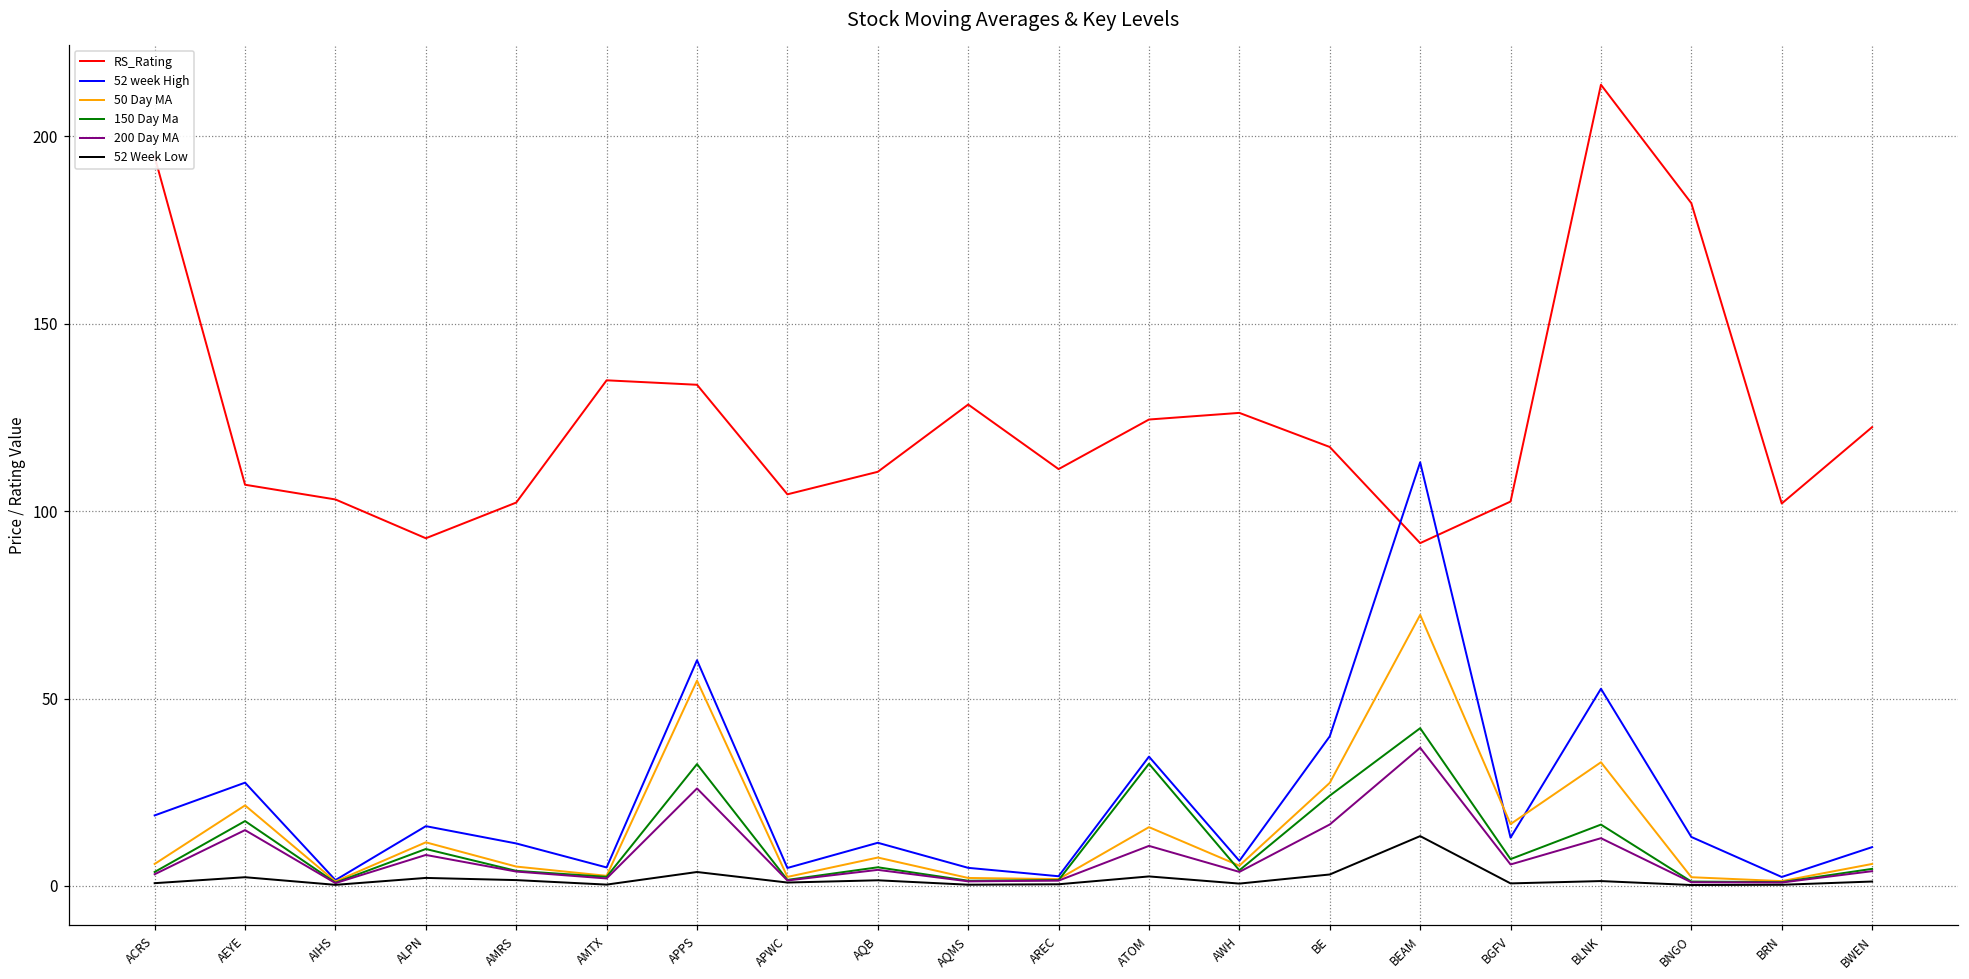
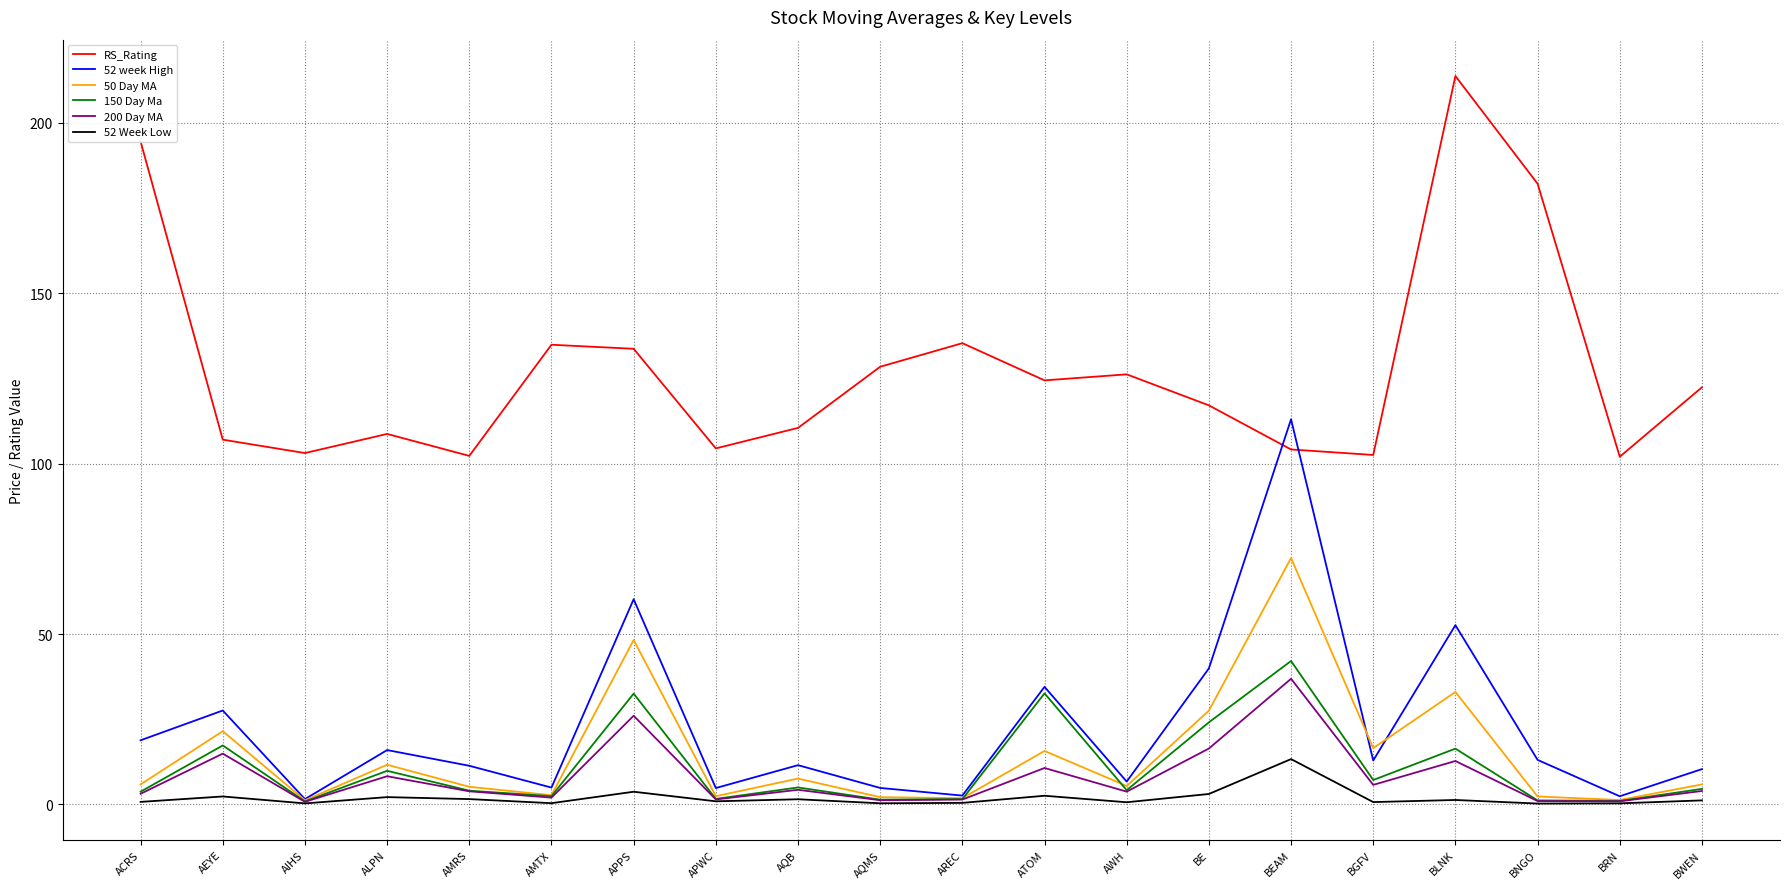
  {
    "RS_Rating": {
      "AEYE": 107,
      "AIHS": 103,
-     "ALPN": 93,
+     "ALPN": 109,
      "AMRS": 102,
      "AMTX": 135,
      "APPS": 134,
      "APWC": 105,
      "AQB": 111,
      "AQMS": 128,
-     "AREC": 111,
+     "AREC": 135,
      "ATOM": 124,
      "AWH": 126,
      "BE": 117,
-     "BEAM": 91,
+     "BEAM": 104,
      "BGFV": 103,
      "BLNK": 214,
      "BNGO": 182,
      "BRN": 102,
      "BWEN": 122
    },
    "52 week High": {
      "ACRS": 19,
      "AEYE": 28,
      "ALPN": 16,
      "AMRS": 11,
      "AMTX": 5,
      "APPS": 60,
      "APWC": 5,
      "AQB": 12,
      "AQMS": 5,
      "AREC": 3,
      "ATOM": 35,
      "AWH": 7,
      "BE": 40,
      "BEAM": 113,
      "BGFV": 13,
      "BLNK": 53,
      "BNGO": 13,
      "BRN": 2,
      "BWEN": 10
    },
    "50 Day MA": {
      "ACRS": 6,
      "AEYE": 22,
      "ALPN": 12,
      "AMRS": 5,
-     "APPS": 55,
+     "APPS": 48,
      "APWC": 2,
      "AQB": 8,
      "ATOM": 16,
      "AWH": 5,
      "BE": 28,
      "BEAM": 72,
      "BGFV": 17,
      "BLNK": 33,
      "BNGO": 2,
      "BWEN": 6
    },
    "150 Day Ma": {
      "AEYE": 17,
      "ALPN": 10,
      "APPS": 33,
      "ATOM": 33,
      "BE": 24,
      "BEAM": 42,
      "BGFV": 7,
      "BLNK": 16
    },
    "200 Day MA": {
      "AEYE": 15,
      "ALPN": 8,
      "APPS": 26,
      "ATOM": 11,
      "BE": 16,
      "BEAM": 37,
      "BGFV": 6,
      "BLNK": 13
    },
    "52 Week Low": {
      "ACRS": 1,
      "AEYE": 2,
      "ALPN": 2,
      "AMRS": 2,
      "AMTX": 0,
      "APPS": 4,
      "AQB": 2,
      "AQMS": 0,
      "AREC": 0,
      "ATOM": 3,
      "AWH": 1,
      "BE": 3,
      "BEAM": 13,
      "BGFV": 1,
      "BLNK": 1,
      "BWEN": 1
    }
  }
